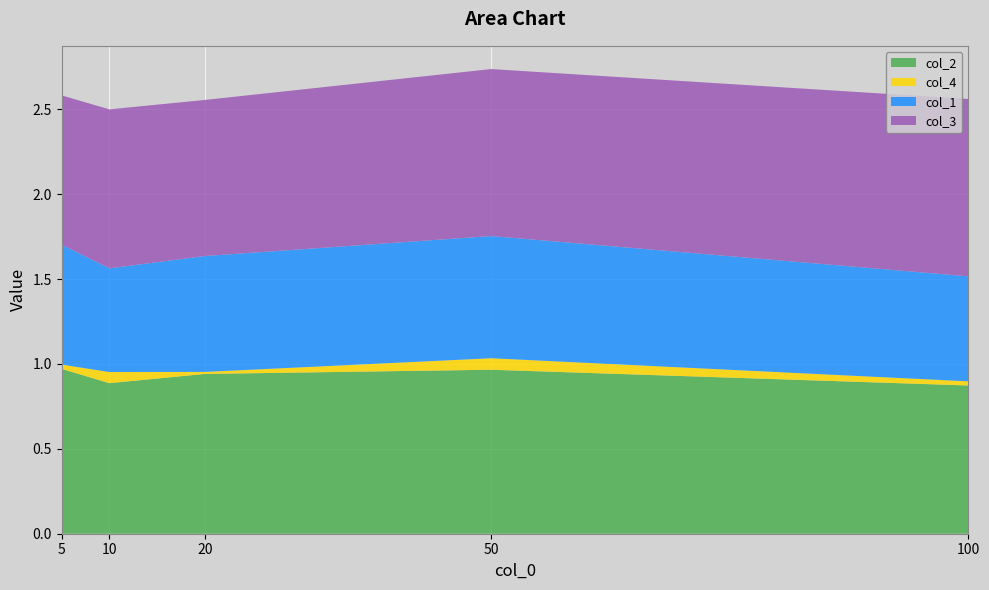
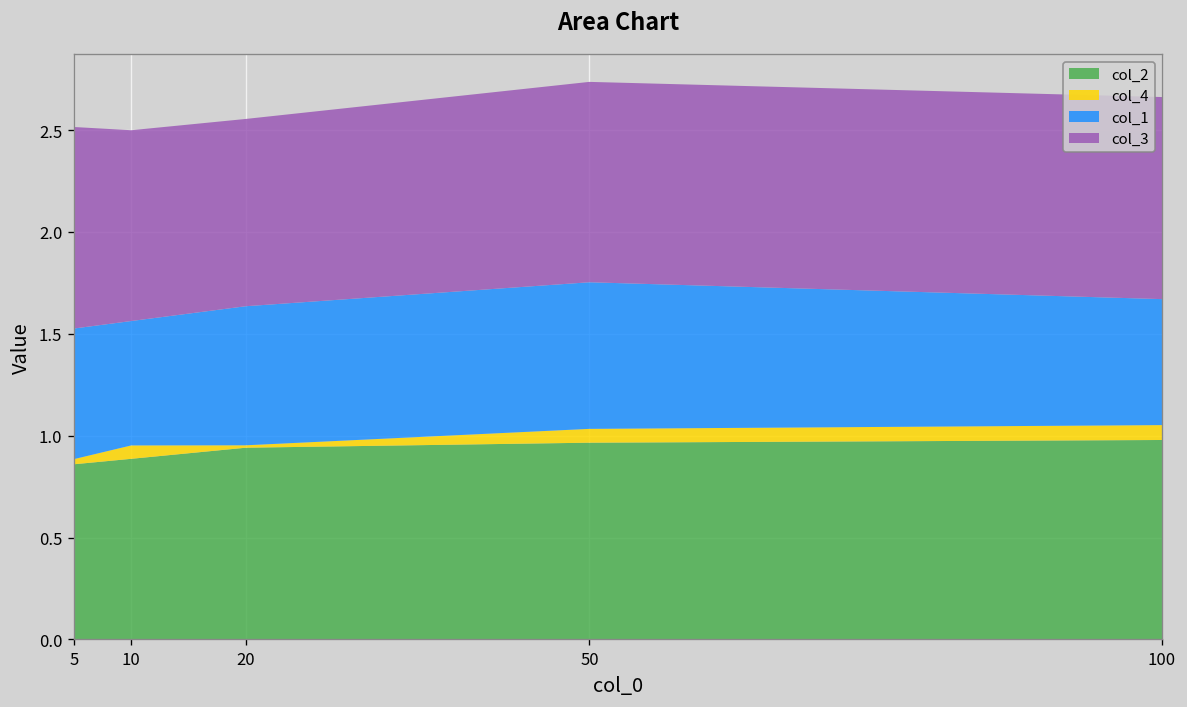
  {
    "col_2": {
-     "5": 0.97,
+     "5": 0.86,
      "10": 0.89,
      "50": 0.97,
-     "100": 0.87
+     "100": 0.98
    },
    "col_4": {
      "5": 0.03,
      "10": 0.07,
      "50": 0.07,
-     "100": 0.02
+     "100": 0.07
    },
    "col_1": {
-     "5": 0.71,
+     "5": 0.64,
      "10": 0.61,
      "20": 0.68,
      "50": 0.72,
      "100": 0.62
    },
    "col_3": {
-     "5": 0.88,
+     "5": 0.99,
      "10": 0.94,
      "20": 0.92,
      "50": 0.98,
-     "100": 1.04
+     "100": 0.99
    }
  }
